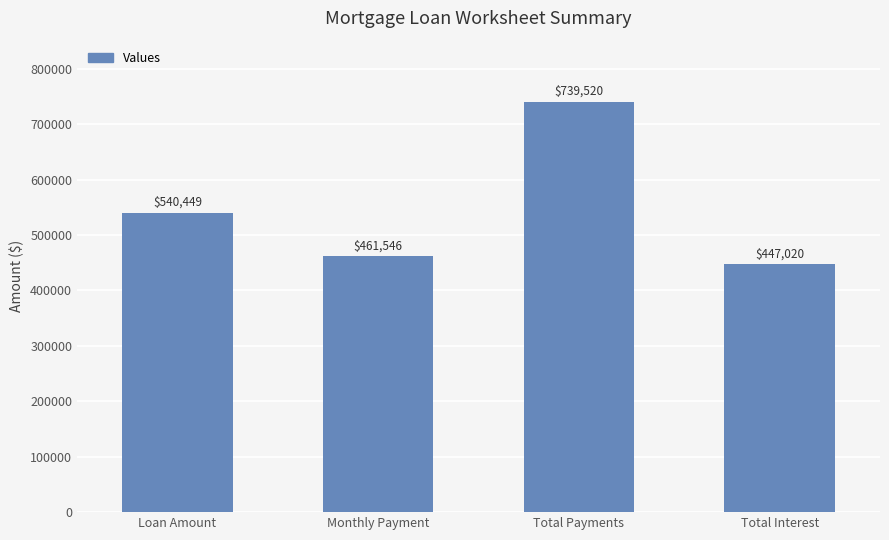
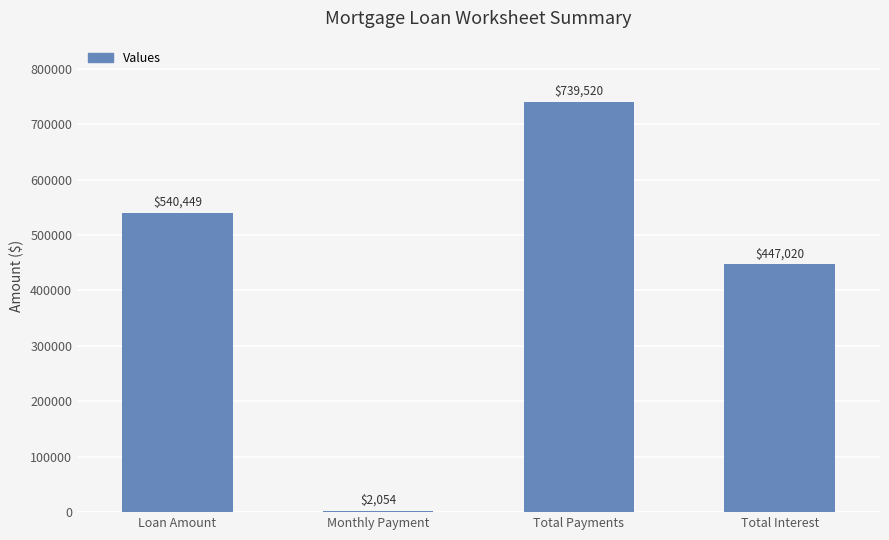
  {
    "Loan Amount": "$540,449",
-   "Monthly Payment": "$461,546",
+   "Monthly Payment": "$2,054",
    "Total Payments": "$739,520",
    "Total Interest": "$447,020"
  }
